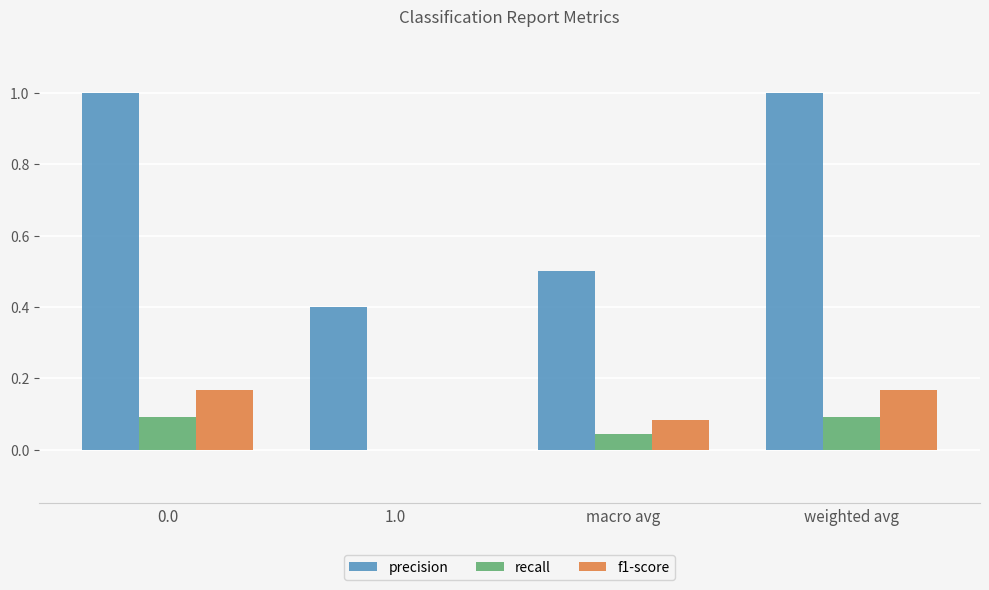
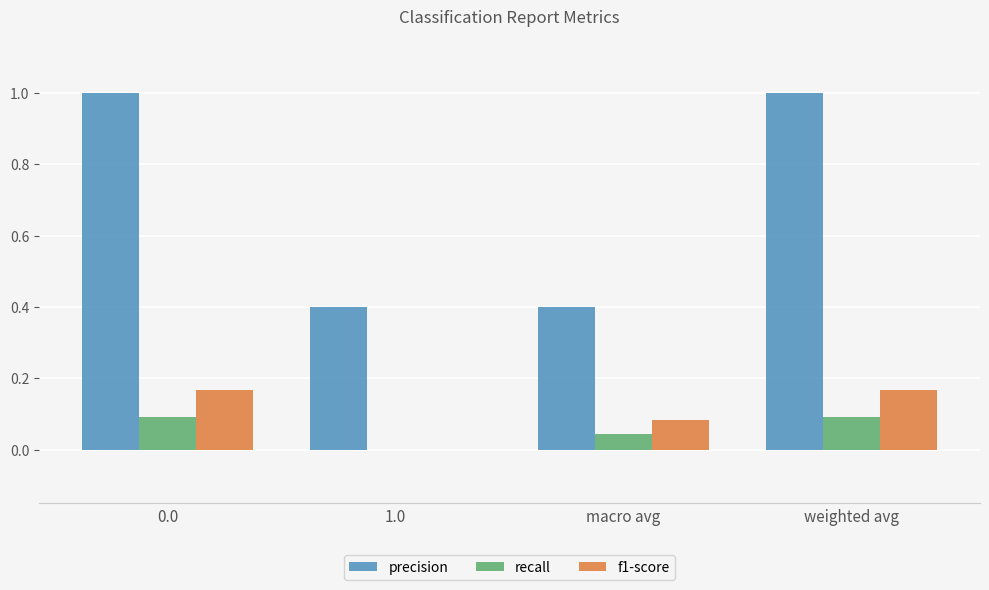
  {
    "precision": {
      "0.0": 1.0,
      "1.0": 0.4,
-     "macro avg": 0.5,
+     "macro avg": 0.4,
      "weighted avg": 1.0
    },
    "recall": {
      "0.0": 0.09,
      "1.0": 0.0,
      "macro avg": 0.04,
      "weighted avg": 0.09
    },
    "f1-score": {
      "0.0": 0.17,
      "1.0": 0.0,
      "macro avg": 0.08,
      "weighted avg": 0.17
    }
  }
